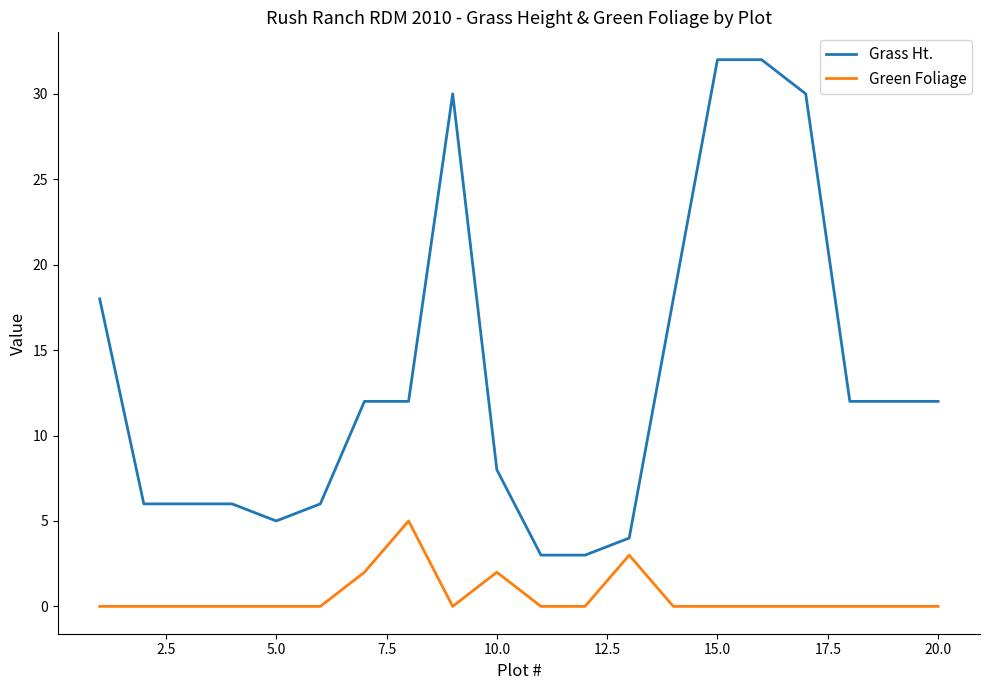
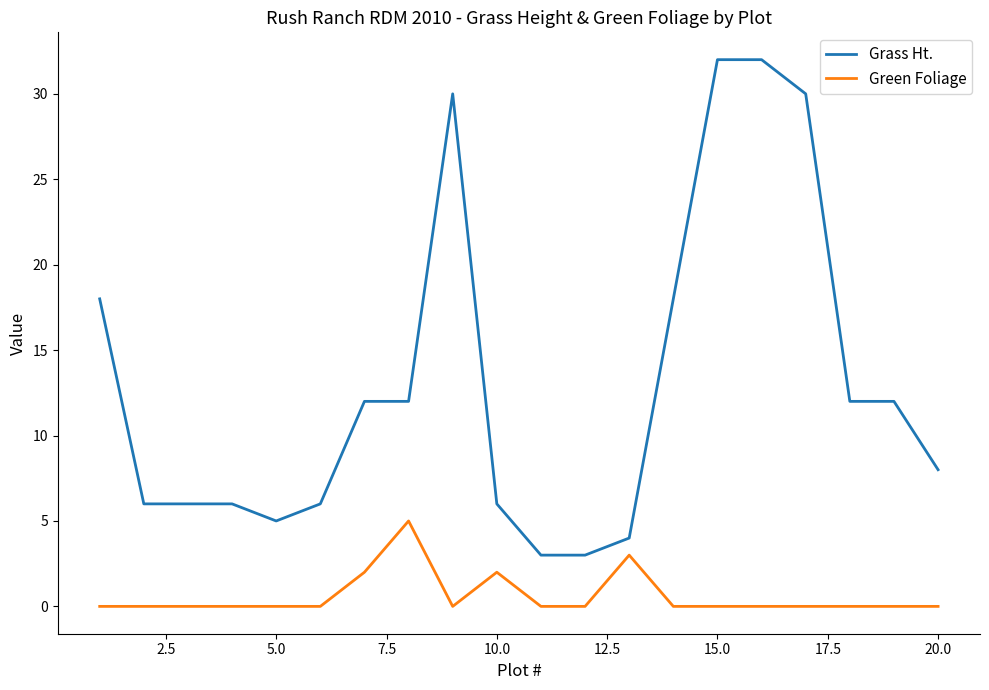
  {
    "Grass Ht.": {
      "5.0": 5,
-     "10.0": 8,
+     "10.0": 6,
      "15.0": 32,
-     "20.0": 12
+     "20.0": 8
    },
    "Green Foliage": {
      "5.0": 0,
      "10.0": 2,
      "15.0": 0,
      "20.0": 0
    }
  }
